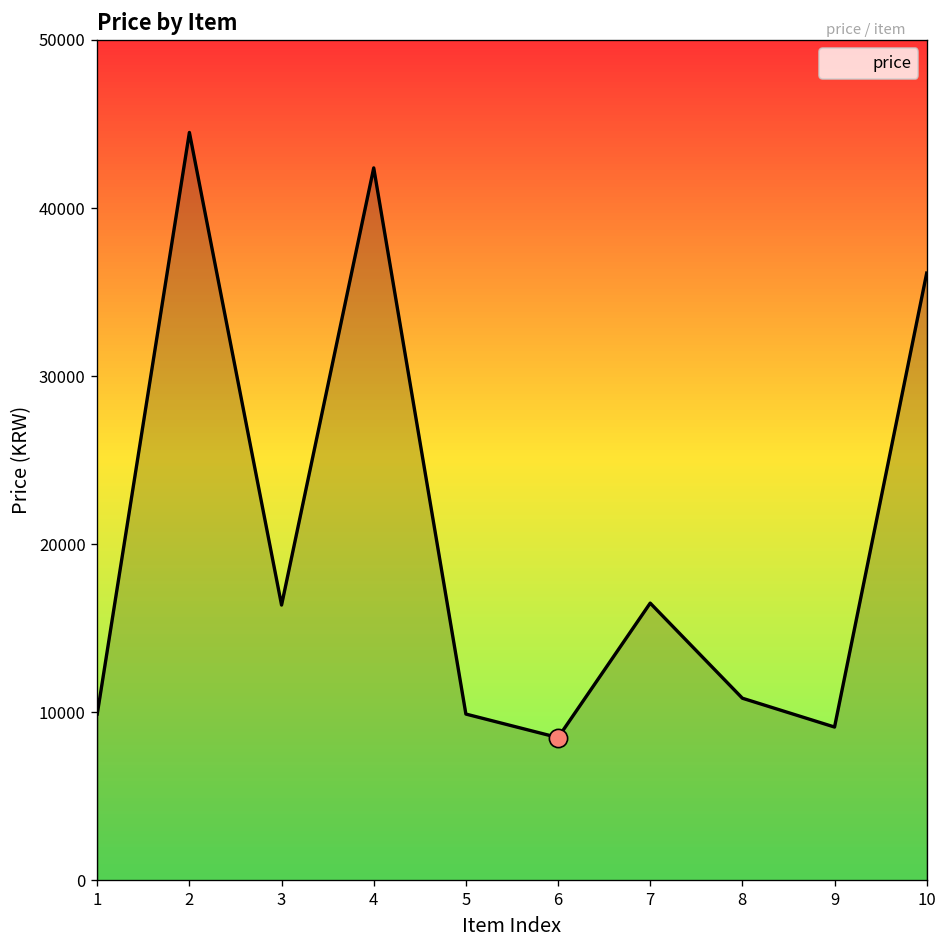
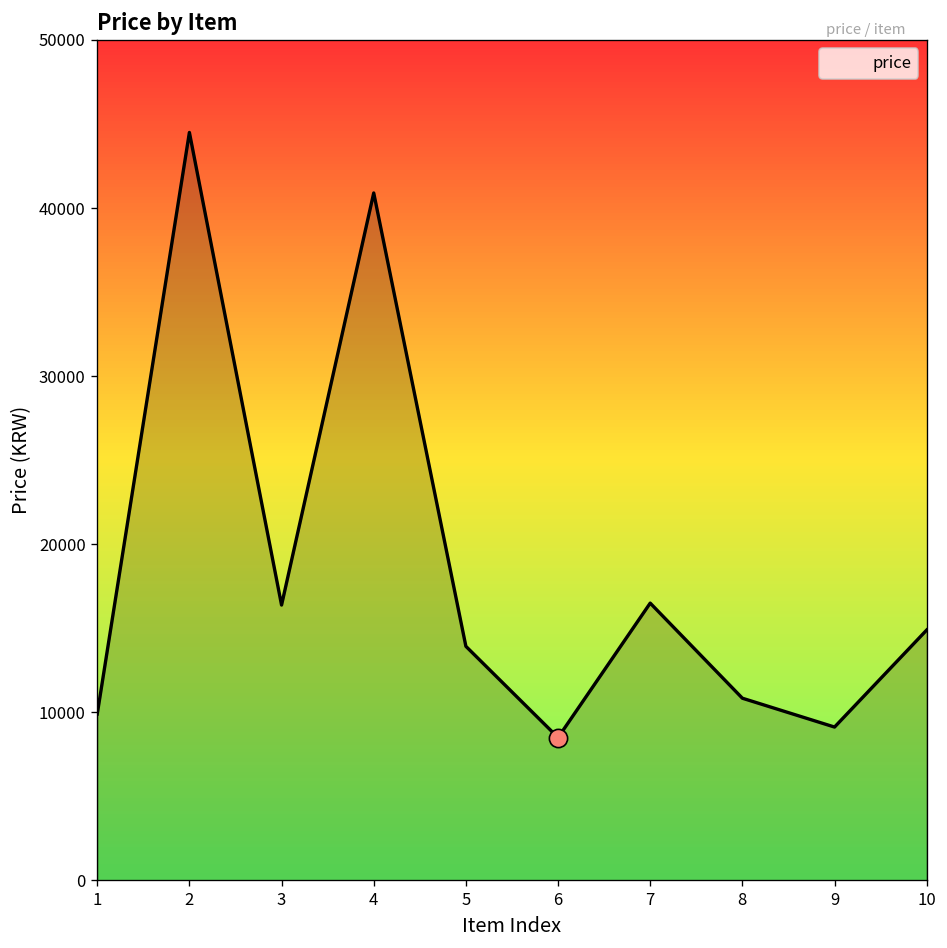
  {
    "price": {
      "1": 9900,
      "2": 44500,
      "3": 16400,
-     "4": 42400,
-     "5": 9900,
+     "4": 40900,
+     "5": 13900,
      "7": 16500,
      "8": 10800,
      "9": 9100,
-     "10": 36100
+     "10": 14900
    }
  }
